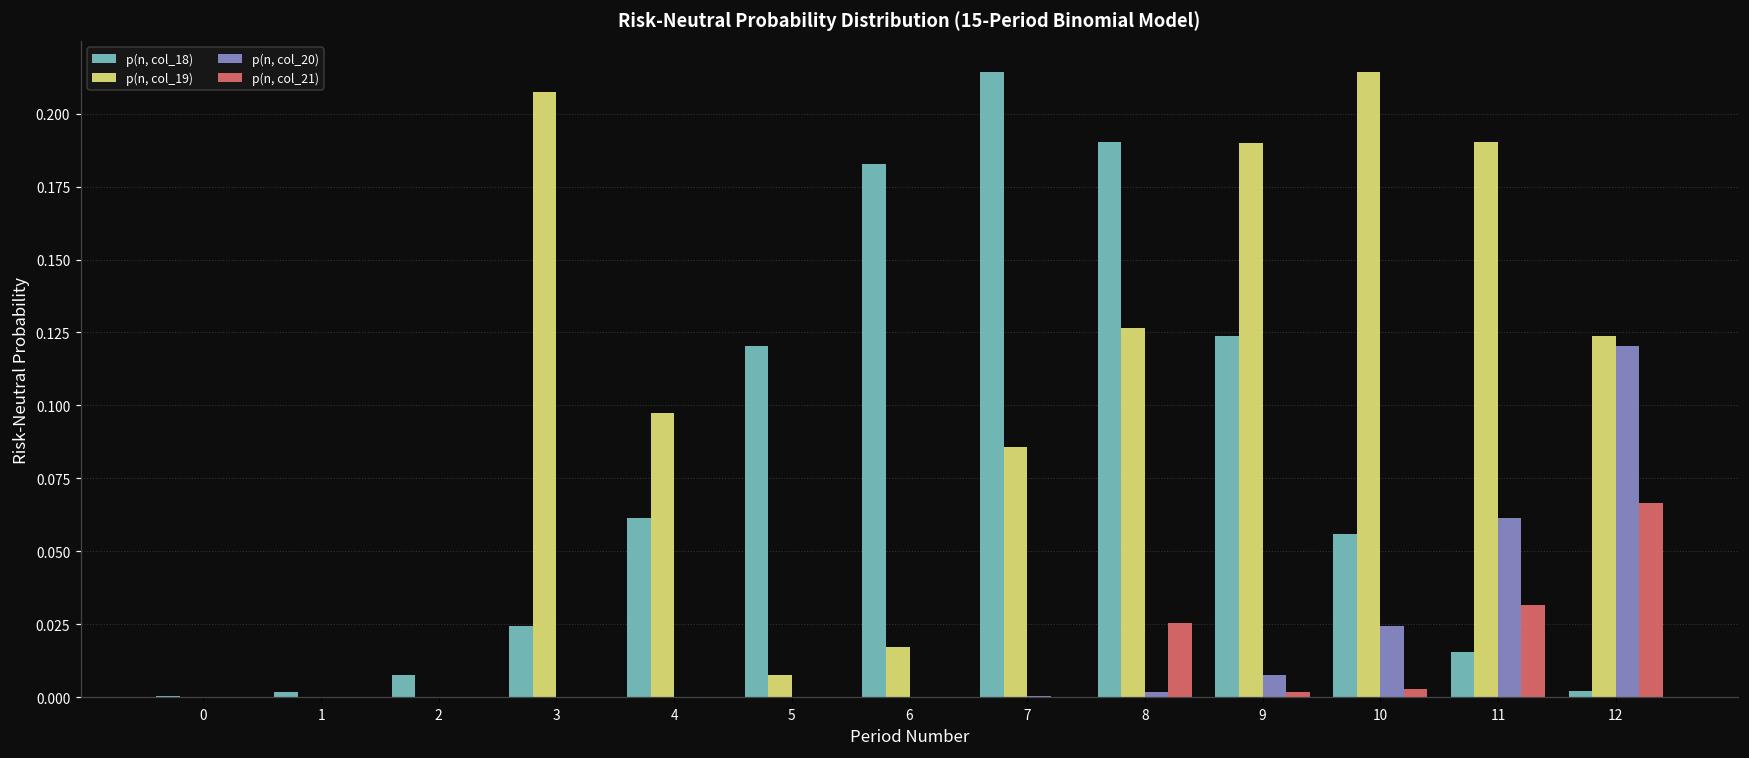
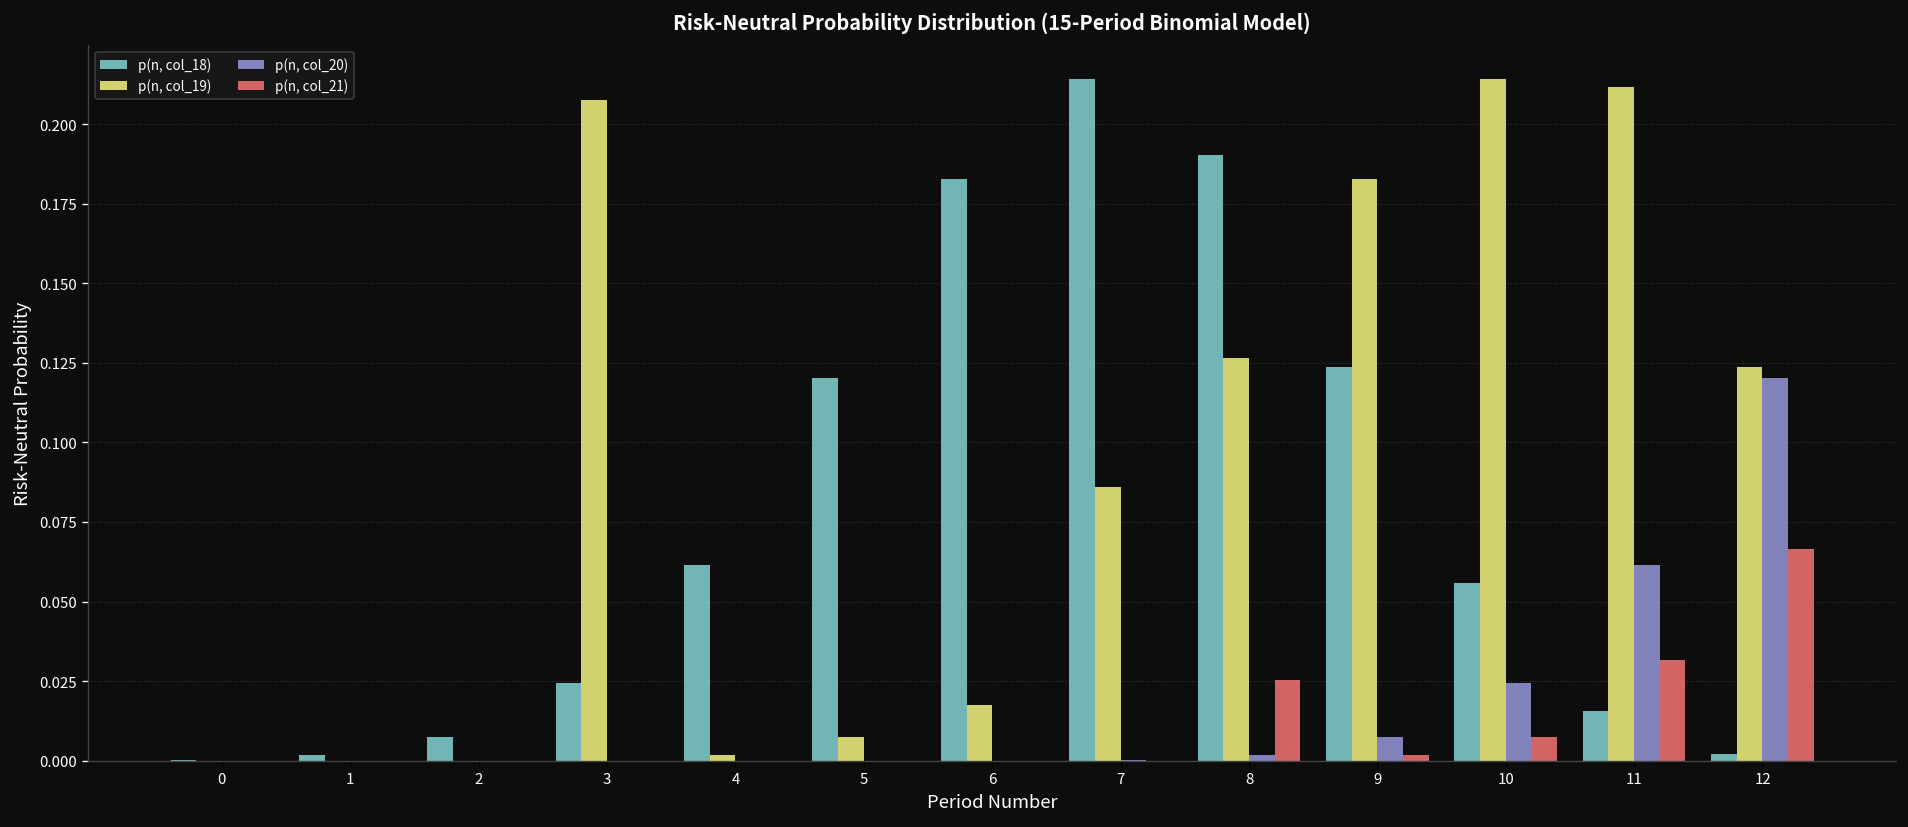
  {
    "p(n, col_19)": {
      "3": 0.208,
-     "4": 0.097,
+     "4": 0.002,
      "5": 0.008,
      "6": 0.017,
      "7": 0.086,
      "8": 0.127,
-     "9": 0.190,
+     "9": 0.183,
      "10": 0.214,
-     "11": 0.190,
+     "11": 0.212,
      "12": 0.124
    },
    "p(n, col_21)": {
      "0": 0.000,
      "1": 0.000,
      "2": 0.000,
      "3": 0.000,
      "4": 0.000,
      "8": 0.025,
      "9": 0.002,
-     "10": 0.003,
+     "10": 0.008,
      "11": 0.032,
      "12": 0.066
    }
  }
